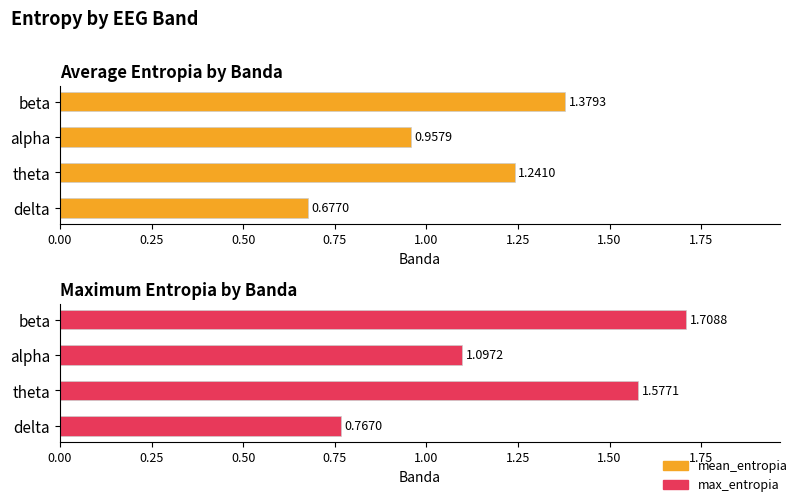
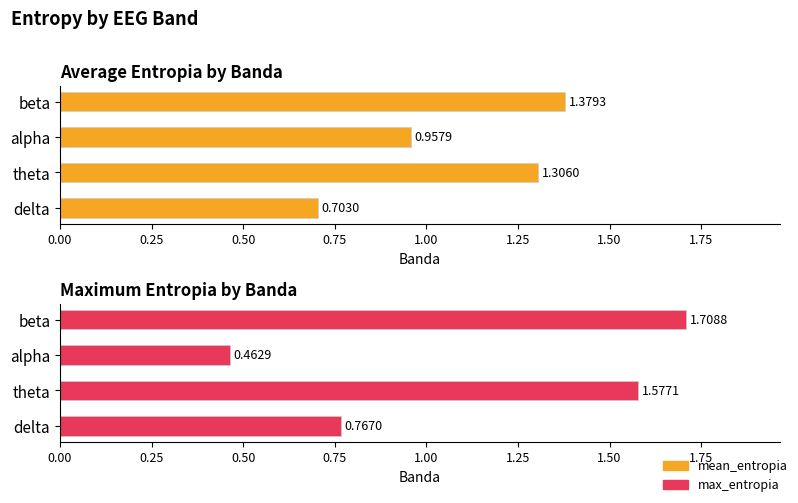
  {
    "Average Entropia by Banda": {
      "beta": 1.3793,
      "alpha": 0.9579,
-     "theta": 1.2410,
-     "delta": 0.6770
+     "theta": 1.3060,
+     "delta": 0.7030
    },
    "Maximum Entropia by Banda": {
      "beta": 1.7088,
-     "alpha": 1.0972,
+     "alpha": 0.4629,
      "theta": 1.5771,
      "delta": 0.7670
    }
  }
